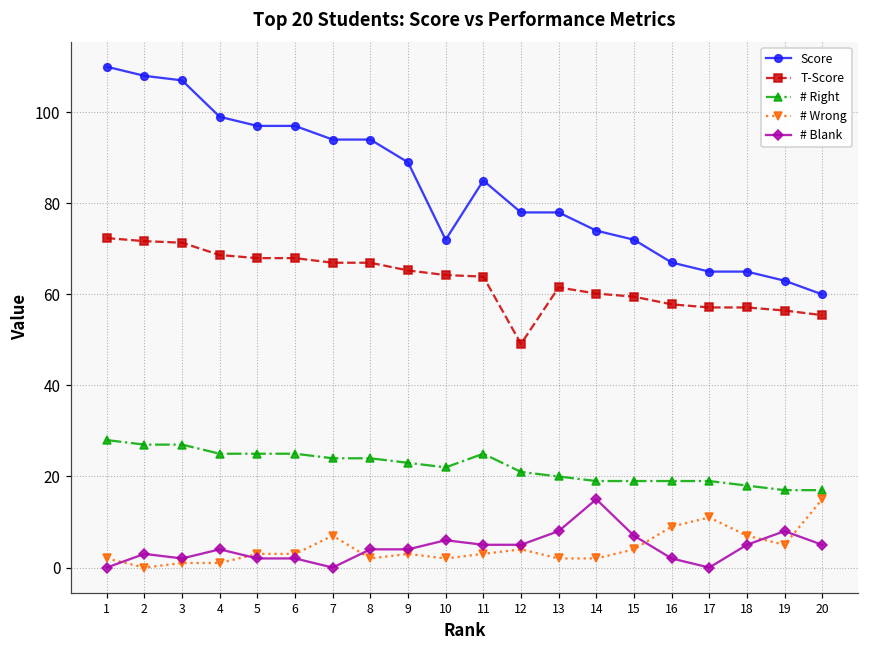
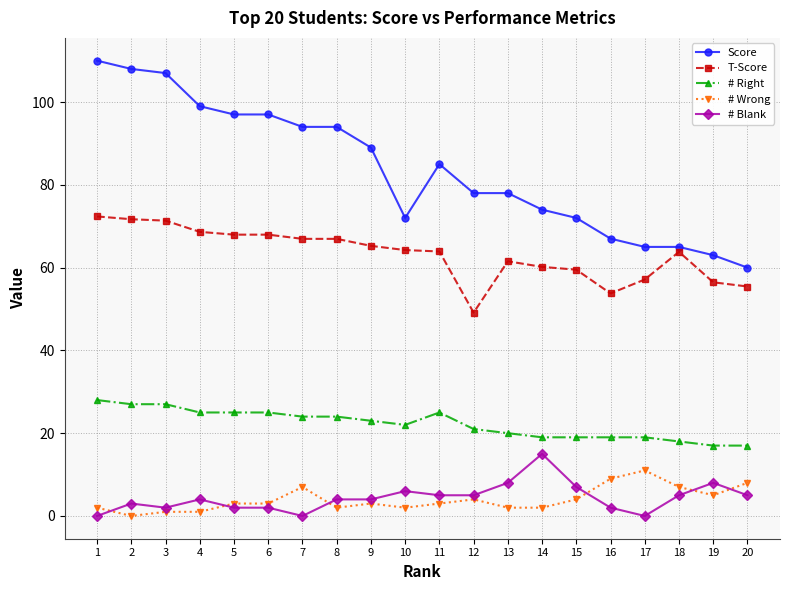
  {
    "Score": {
      "1": 110,
      "2": 108,
      "3": 107,
      "4": 99,
      "5": 97,
      "6": 97,
      "7": 94,
      "8": 94,
      "9": 89,
      "10": 72,
      "11": 85,
      "12": 78,
      "13": 78,
      "14": 74,
      "15": 72,
      "16": 67,
      "17": 65,
      "18": 65,
      "19": 63,
      "20": 60
    },
    "T-Score": {
      "1": 72,
      "2": 72,
      "3": 71,
      "4": 69,
      "5": 68,
      "6": 68,
      "7": 67,
      "8": 67,
      "9": 65,
      "10": 64,
      "11": 64,
      "12": 49,
      "13": 62,
      "14": 60,
      "15": 59,
-     "16": 58,
+     "16": 54,
      "17": 57,
-     "18": 57,
+     "18": 64,
      "19": 56,
      "20": 55
    },
    "# Right": {
      "1": 28,
      "2": 27,
      "3": 27,
      "4": 25,
      "5": 25,
      "6": 25,
      "7": 24,
      "8": 24,
      "9": 23,
      "10": 22,
      "11": 25,
      "12": 21,
      "13": 20,
      "14": 19,
      "15": 19,
      "16": 19,
      "17": 19,
      "18": 18,
      "19": 17,
      "20": 17
    },
    "# Wrong": {
      "1": 2,
      "2": 0,
      "3": 1,
      "4": 1,
      "5": 3,
      "6": 3,
      "7": 7,
      "8": 2,
      "9": 3,
      "10": 2,
      "11": 3,
      "12": 4,
      "13": 2,
      "14": 2,
      "15": 4,
      "16": 9,
      "17": 11,
      "18": 7,
      "19": 5,
-     "20": 15
+     "20": 8
    },
    "# Blank": {
      "1": 0,
      "2": 3,
      "3": 2,
      "4": 4,
      "5": 2,
      "6": 2,
      "7": 0,
      "8": 4,
      "9": 4,
      "10": 6,
      "11": 5,
      "12": 5,
      "13": 8,
      "14": 15,
      "15": 7,
      "16": 2,
      "17": 0,
      "18": 5,
      "19": 8,
      "20": 5
    }
  }
